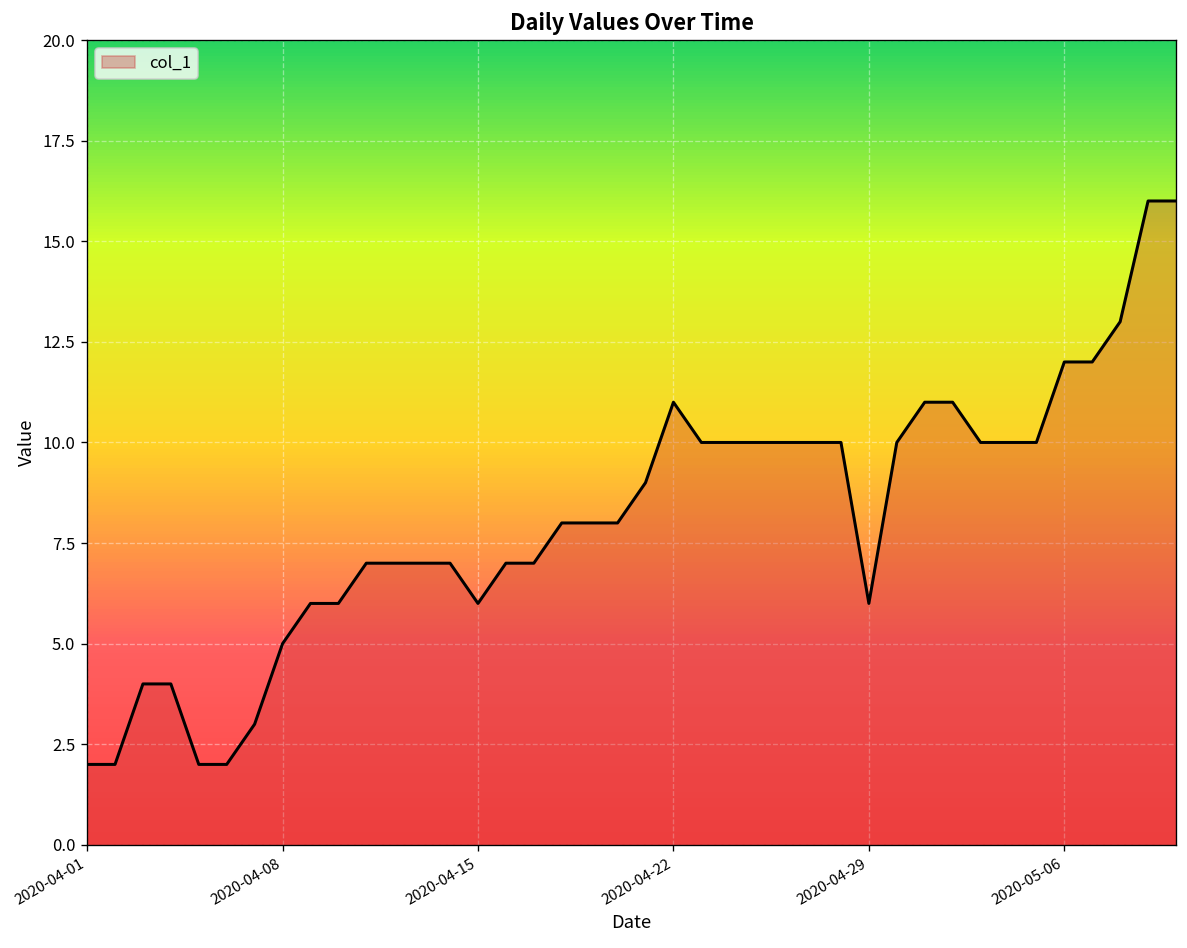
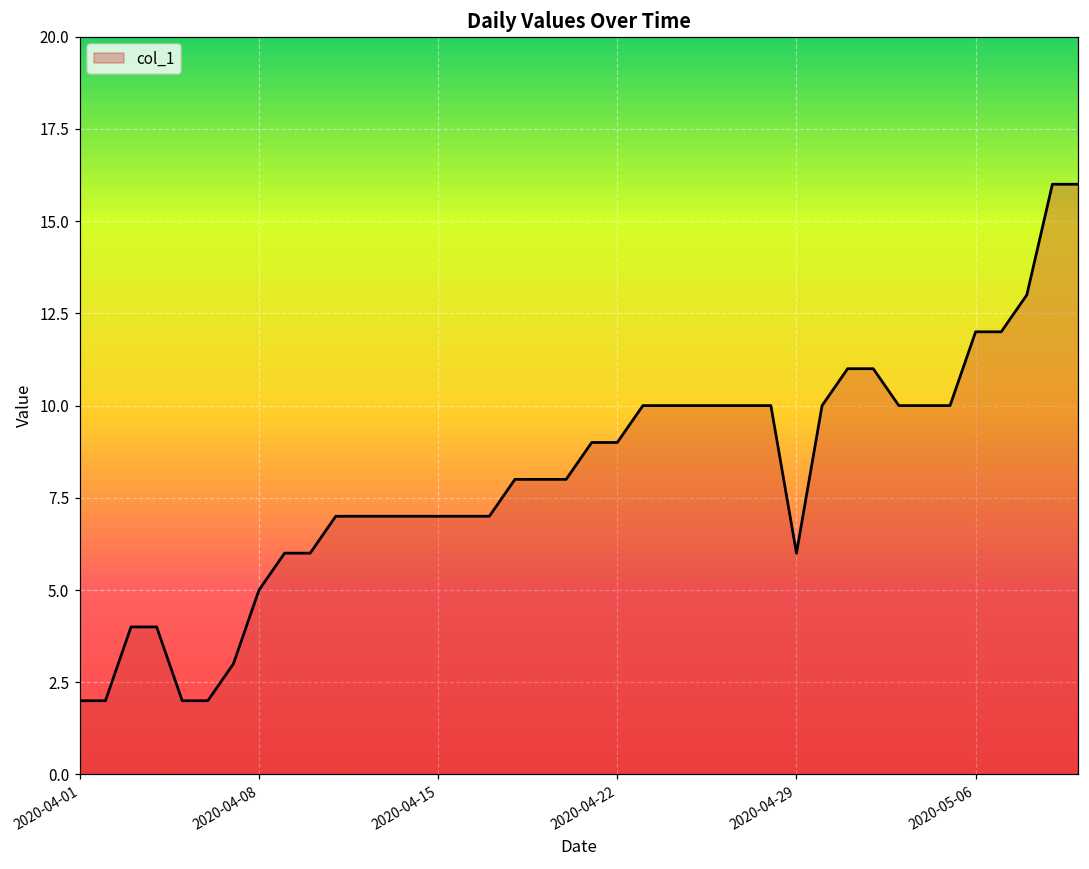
  {
    "2020-04-01": 2,
    "2020-04-08": 5,
-   "2020-04-15": 6,
-   "2020-04-22": 11,
+   "2020-04-15": 7,
+   "2020-04-22": 9,
    "2020-04-29": 6,
    "2020-05-06": 12
  }
